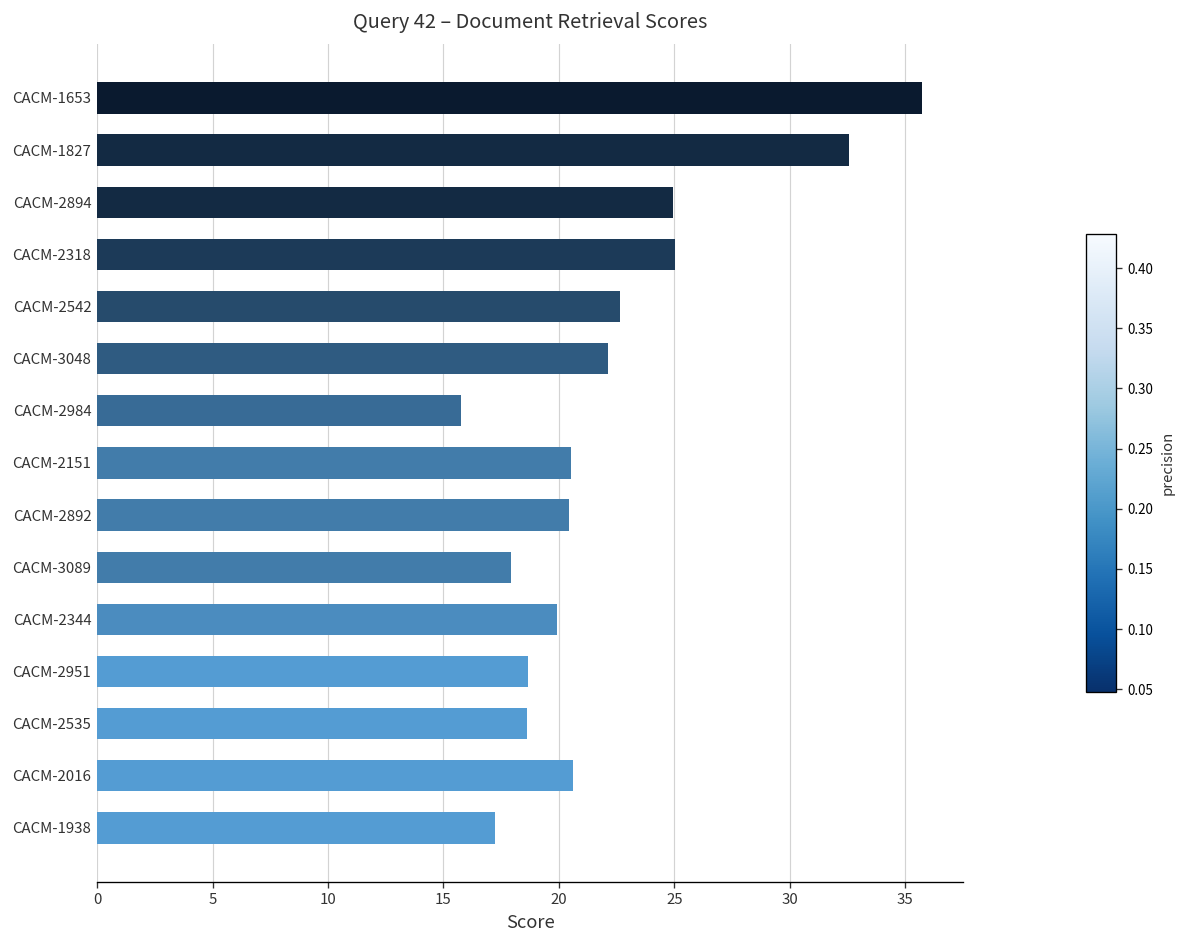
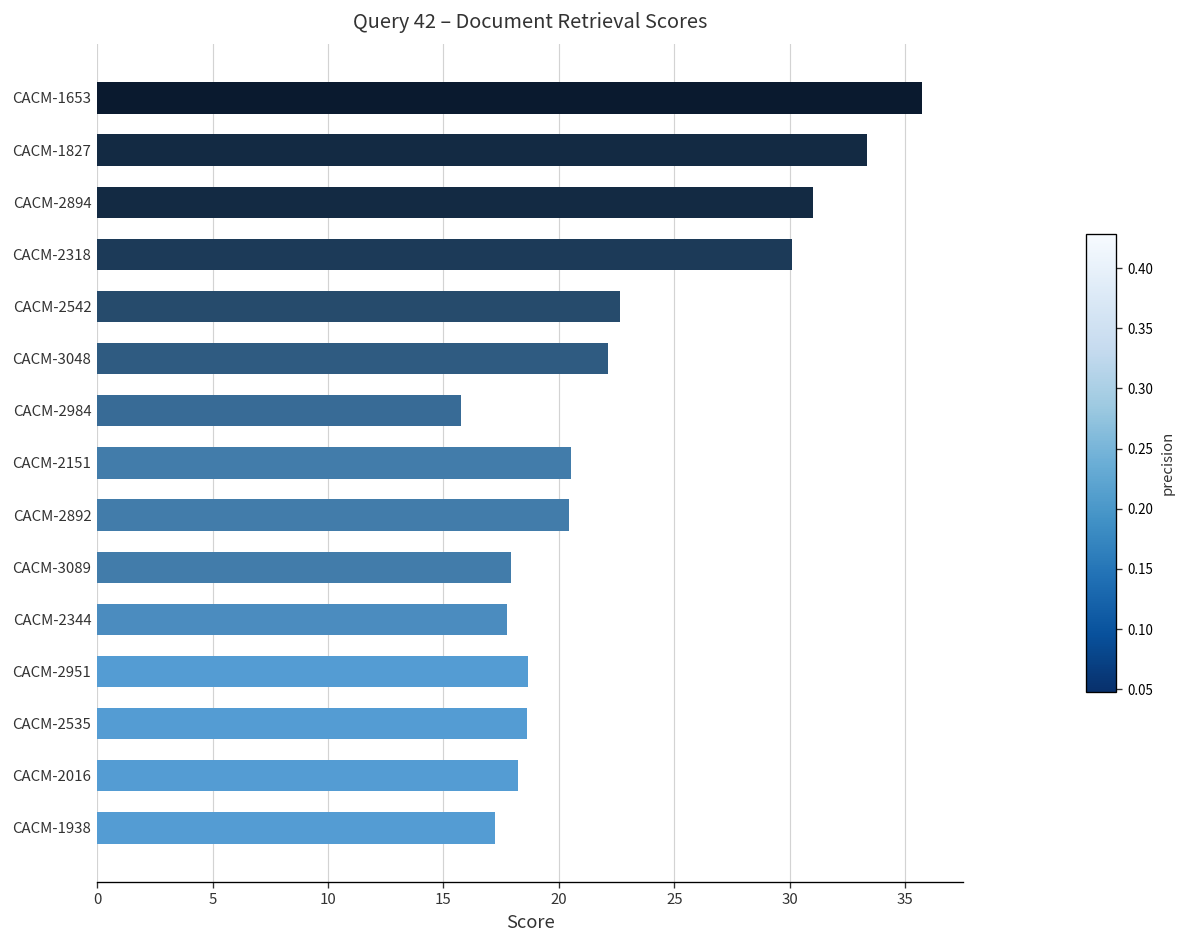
  {
    "CACM-1653": 35.7,
-   "CACM-1827": 32.6,
-   "CACM-2894": 24.9,
-   "CACM-2318": 25.0,
+   "CACM-1827": 33.4,
+   "CACM-2894": 31.0,
+   "CACM-2318": 30.1,
    "CACM-2542": 22.7,
    "CACM-3048": 22.1,
    "CACM-2984": 15.8,
    "CACM-2151": 20.5,
    "CACM-2892": 20.4,
    "CACM-3089": 17.9,
-   "CACM-2344": 19.9,
+   "CACM-2344": 17.7,
    "CACM-2951": 18.7,
    "CACM-2535": 18.6,
-   "CACM-2016": 20.6,
+   "CACM-2016": 18.2,
    "CACM-1938": 17.2
  }
